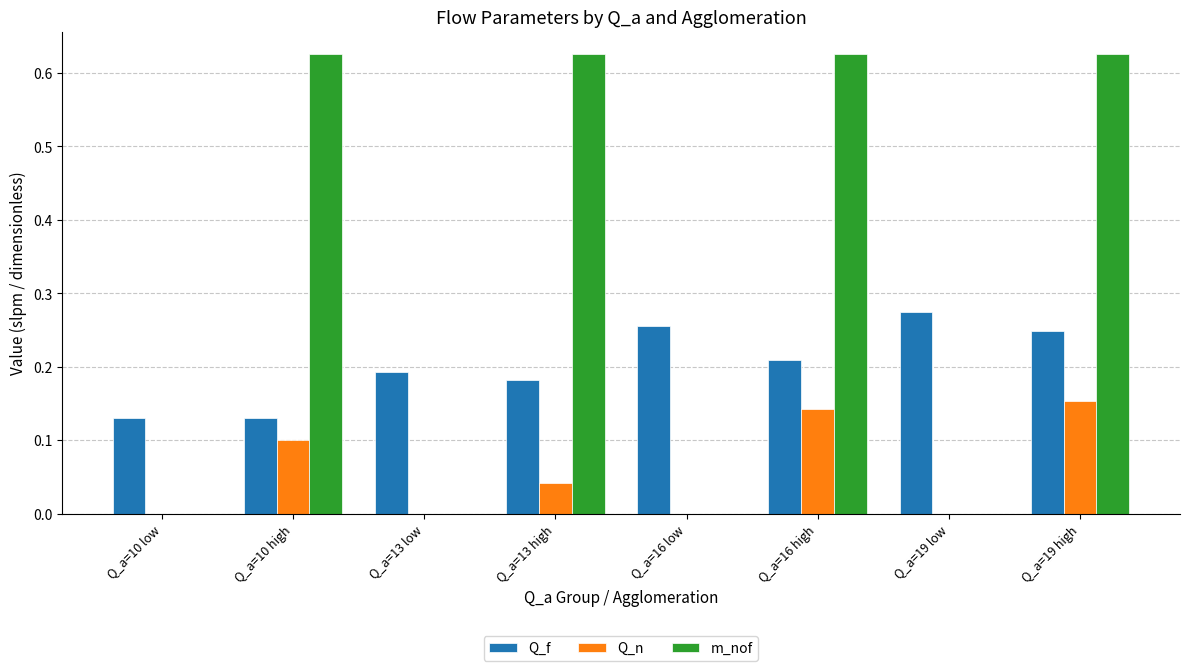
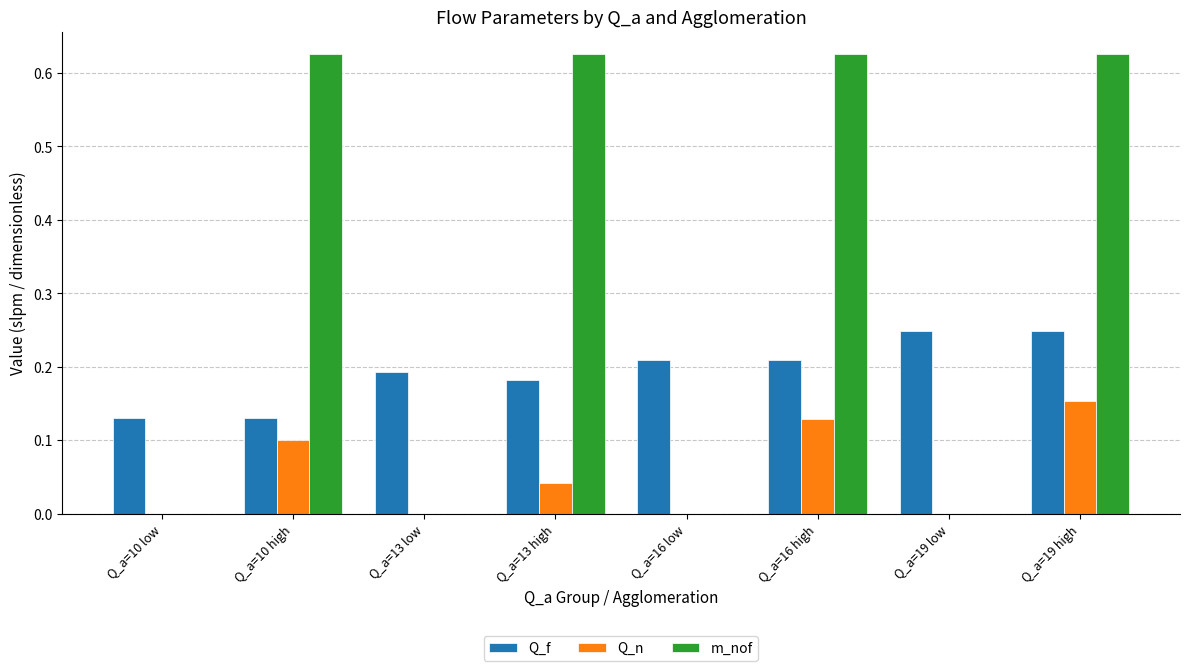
  {
    "Q_f": {
      "Q_a=10 low": 0.13,
      "Q_a=10 high": 0.13,
      "Q_a=13 low": 0.19,
      "Q_a=13 high": 0.18,
-     "Q_a=16 low": 0.26,
+     "Q_a=16 low": 0.21,
      "Q_a=16 high": 0.21,
-     "Q_a=19 low": 0.27,
+     "Q_a=19 low": 0.25,
      "Q_a=19 high": 0.25
    },
    "Q_n": {
      "Q_a=10 low": 0.00,
      "Q_a=10 high": 0.10,
      "Q_a=13 low": 0.00,
      "Q_a=13 high": 0.04,
      "Q_a=16 low": 0.00,
-     "Q_a=16 high": 0.14,
+     "Q_a=16 high": 0.13,
      "Q_a=19 low": 0.00,
      "Q_a=19 high": 0.15
    },
    "m_nof": {
      "Q_a=10 low": 0.00,
      "Q_a=10 high": 0.63,
      "Q_a=13 low": 0.00,
      "Q_a=13 high": 0.63,
      "Q_a=16 low": 0.00,
      "Q_a=16 high": 0.63,
      "Q_a=19 low": 0.00,
      "Q_a=19 high": 0.63
    }
  }
